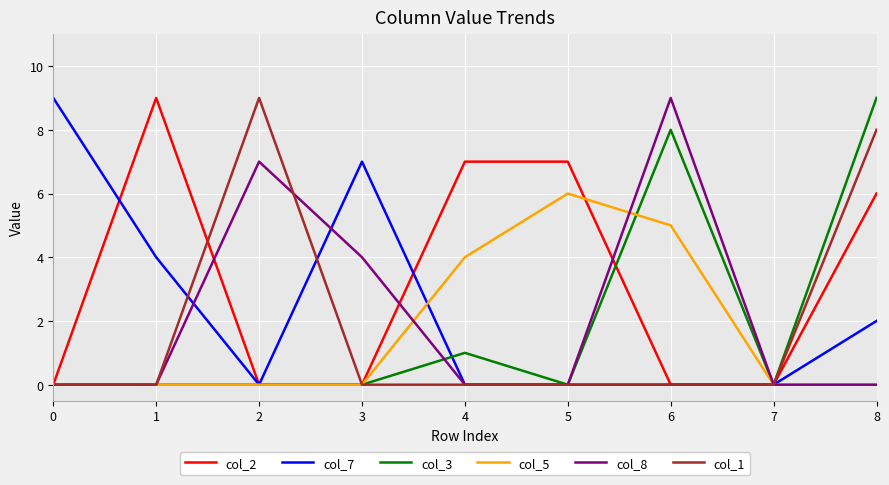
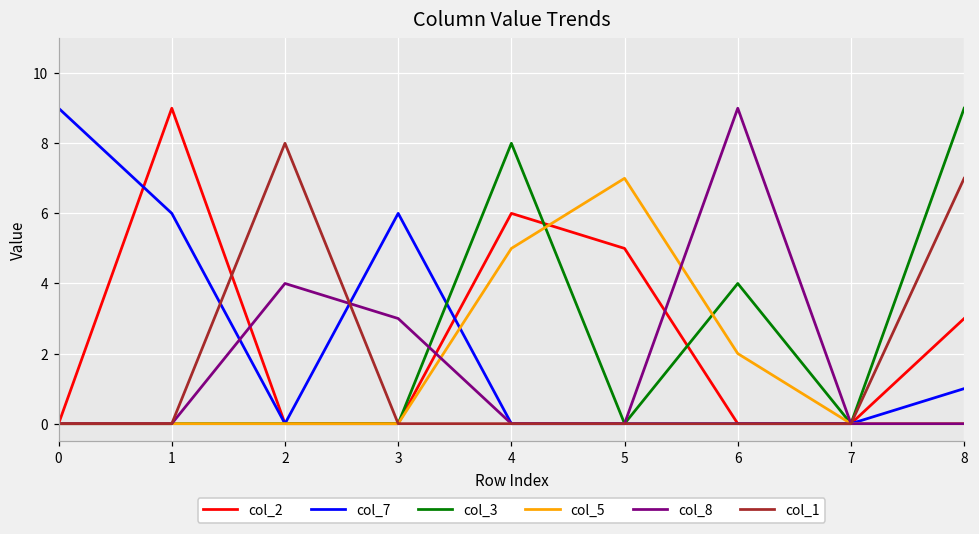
  {
    "col_2": {
      "1": 9,
-     "4": 7,
-     "5": 7,
-     "8": 6
+     "4": 6,
+     "5": 5,
+     "8": 3
    },
    "col_7": {
      "0": 9,
-     "1": 4,
-     "3": 7,
-     "8": 2
+     "1": 6,
+     "3": 6,
+     "8": 1
    },
    "col_3": {
-     "4": 1,
-     "6": 8,
+     "4": 8,
+     "6": 4,
      "8": 9
    },
    "col_5": {
-     "4": 4,
-     "5": 6,
-     "6": 5
+     "4": 5,
+     "5": 7,
+     "6": 2
    },
    "col_8": {
-     "2": 7,
-     "3": 4,
+     "2": 4,
+     "3": 3,
      "6": 9
    },
    "col_1": {
-     "2": 9,
-     "8": 8
+     "2": 8,
+     "8": 7
    }
  }
